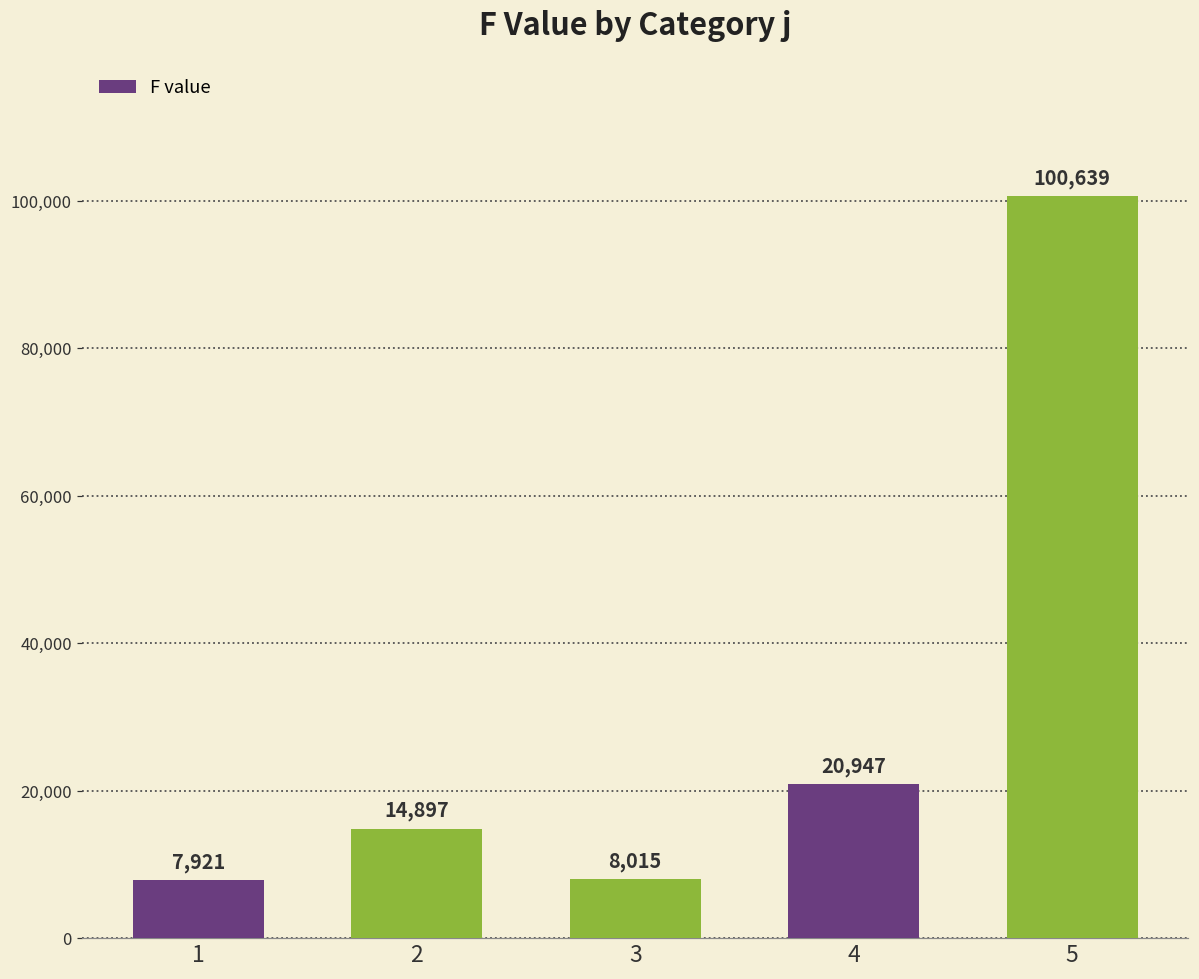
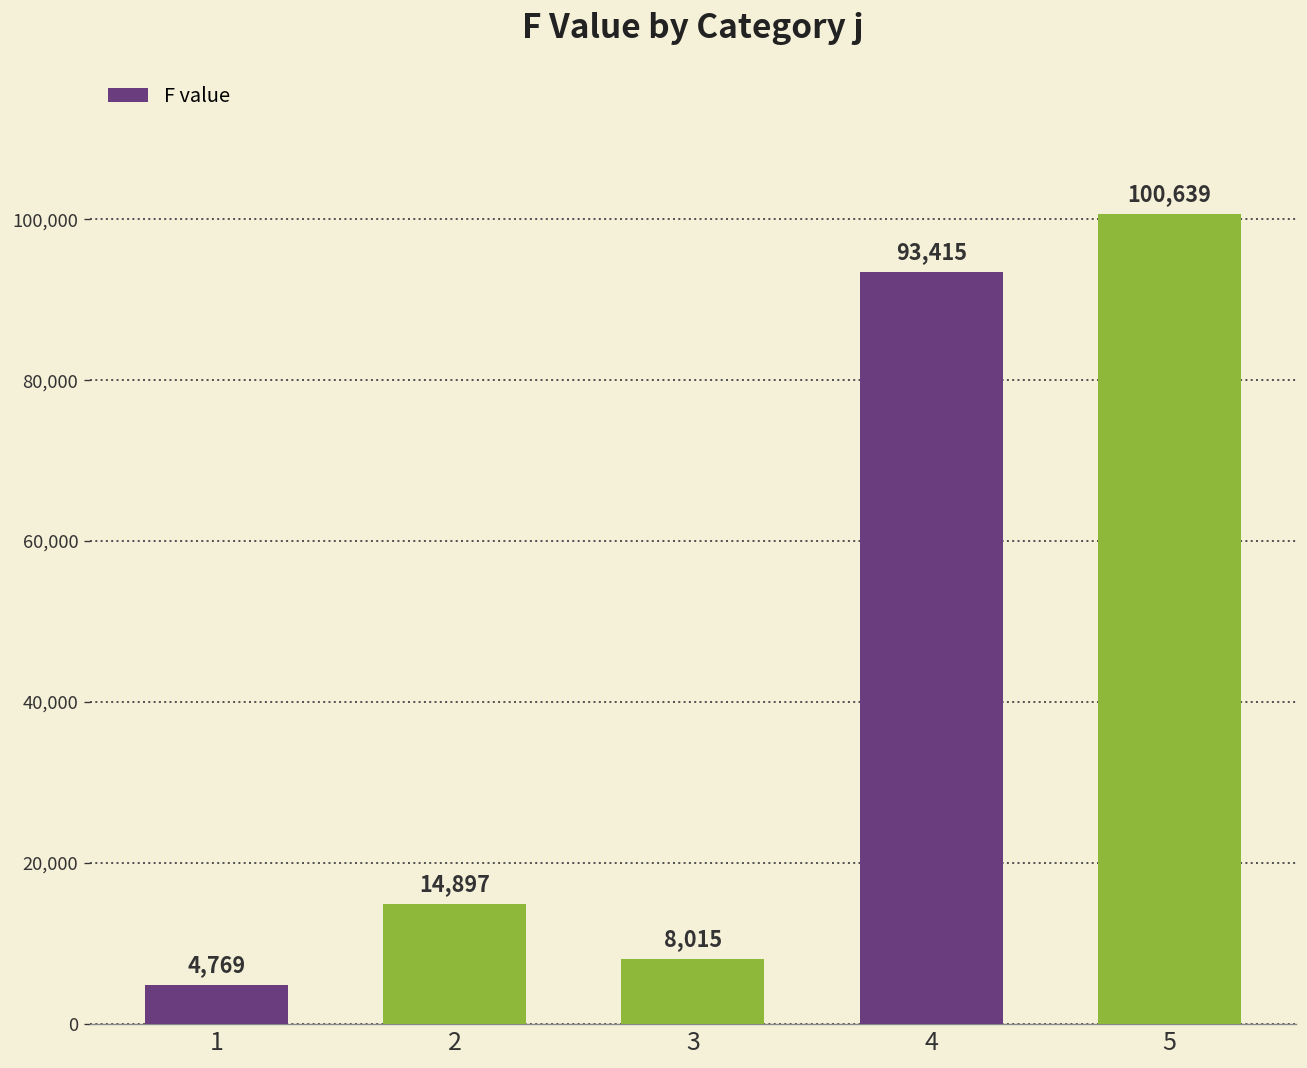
  {
-   "1": "7,921",
+   "1": "4,769",
    "2": "14,897",
    "3": "8,015",
-   "4": "20,947",
+   "4": "93,415",
    "5": "100,639"
  }
